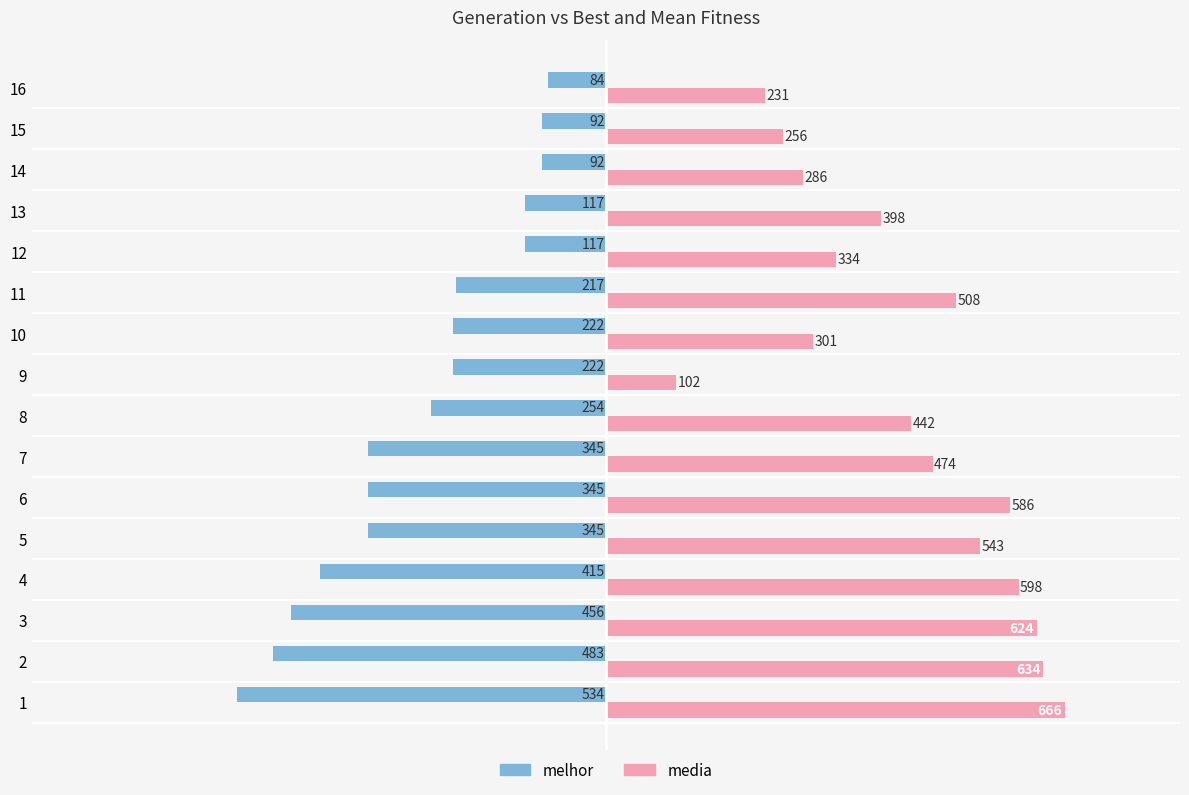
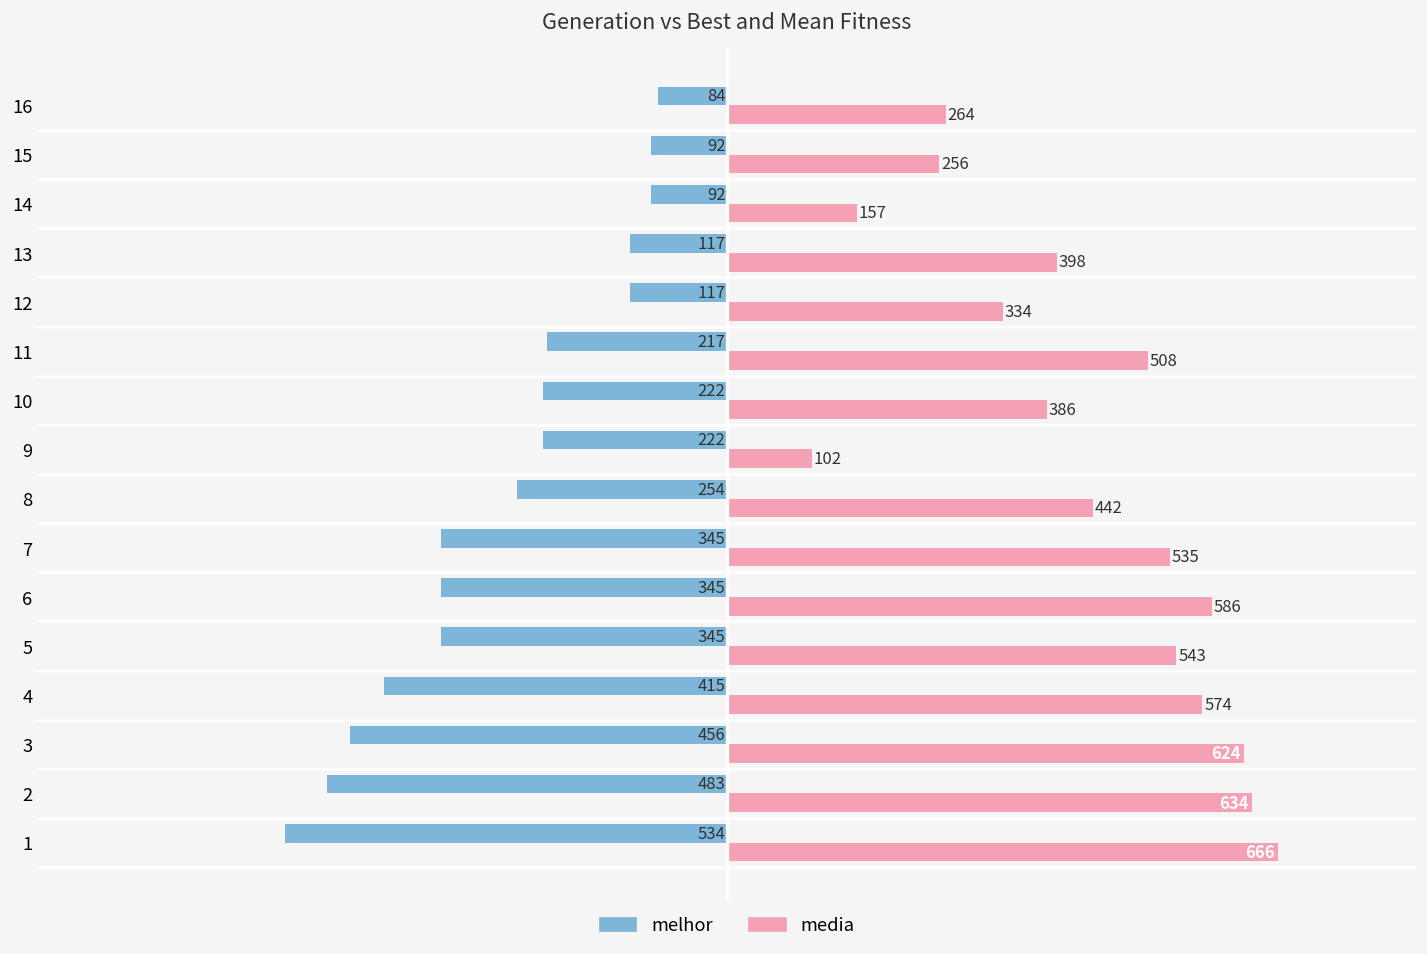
  {
    "media": {
-     "16": 231,
+     "16": 264,
      "15": 256,
-     "14": 286,
+     "14": 157,
      "13": 398,
      "12": 334,
      "11": 508,
-     "10": 301,
+     "10": 386,
      "9": 102,
      "8": 442,
-     "7": 474,
+     "7": 535,
      "6": 586,
      "5": 543,
-     "4": 598,
+     "4": 574,
      "3": 624,
      "2": 634,
      "1": 666
    }
  }
